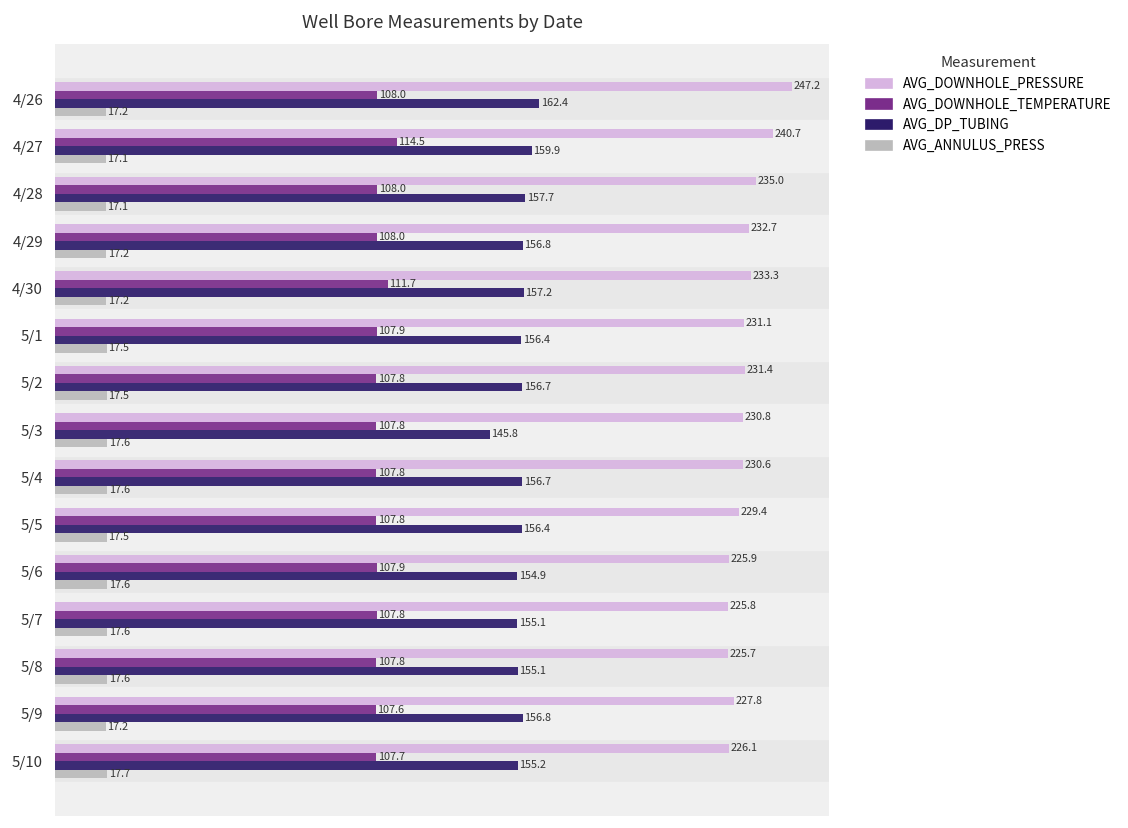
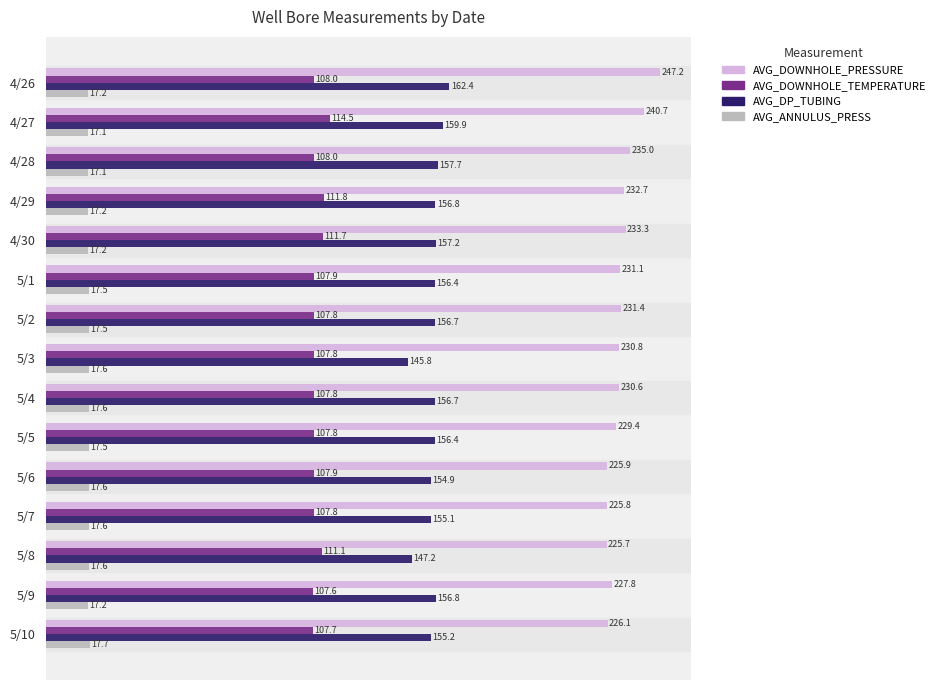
  {
    "AVG_DOWNHOLE_TEMPERATURE": {
      "4/26": 108.0,
      "4/27": 114.5,
      "4/28": 108.0,
-     "4/29": 108.0,
+     "4/29": 111.8,
      "4/30": 111.7,
      "5/1": 107.9,
      "5/2": 107.8,
      "5/3": 107.8,
      "5/4": 107.8,
      "5/5": 107.8,
      "5/6": 107.9,
      "5/7": 107.8,
-     "5/8": 107.8,
+     "5/8": 111.1,
      "5/9": 107.6,
      "5/10": 107.7
    },
    "AVG_DP_TUBING": {
      "4/26": 162.4,
      "4/27": 159.9,
      "4/28": 157.7,
      "4/29": 156.8,
      "4/30": 157.2,
      "5/1": 156.4,
      "5/2": 156.7,
      "5/3": 145.8,
      "5/4": 156.7,
      "5/5": 156.4,
      "5/6": 154.9,
      "5/7": 155.1,
-     "5/8": 155.1,
+     "5/8": 147.2,
      "5/9": 156.8,
      "5/10": 155.2
    }
  }
